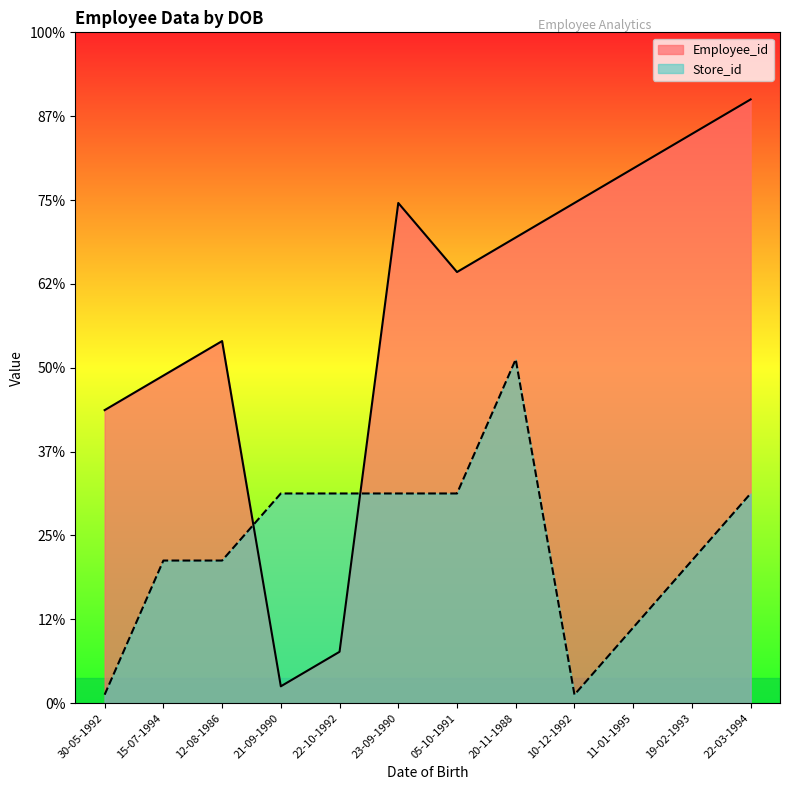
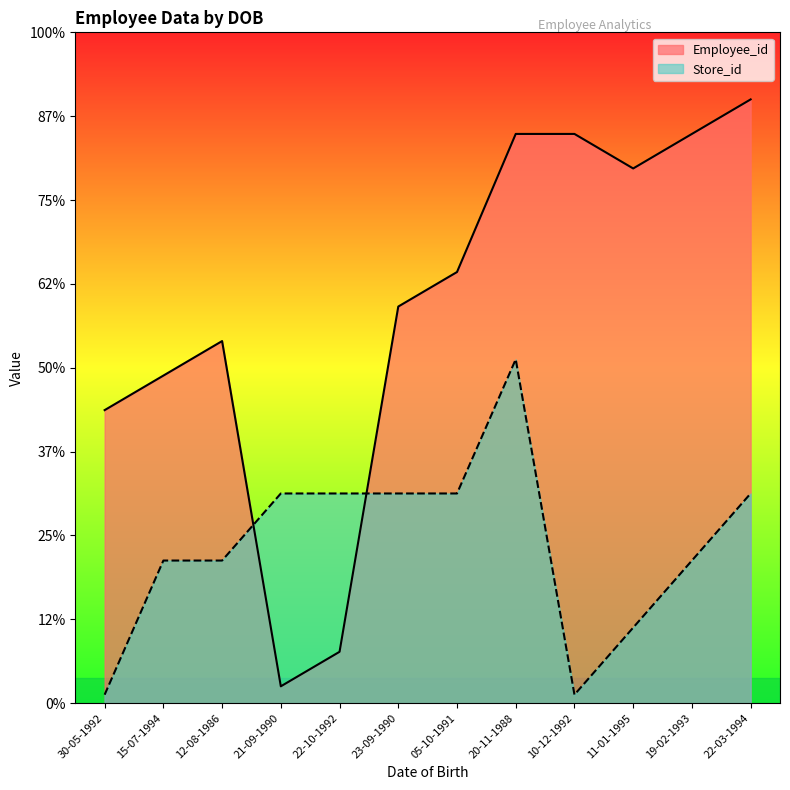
  {
    "Employee_id": {
      "30-05-1992": "44%",
      "15-07-1994": "49%",
      "12-08-1986": "54%",
      "22-10-1992": "8%",
-     "23-09-1990": "75%",
+     "23-09-1990": "59%",
      "05-10-1991": "64%",
-     "20-11-1988": "69%",
-     "10-12-1992": "75%",
+     "20-11-1988": "85%",
+     "10-12-1992": "85%",
      "11-01-1995": "80%",
      "19-02-1993": "85%",
      "22-03-1994": "90%"
    },
    "Store_id": {
      "15-07-1994": "21%",
      "12-08-1986": "21%",
      "21-09-1990": "31%",
      "22-10-1992": "31%",
      "23-09-1990": "31%",
      "05-10-1991": "31%",
      "20-11-1988": "51%",
      "11-01-1995": "11%",
      "19-02-1993": "21%",
      "22-03-1994": "31%"
    }
  }
